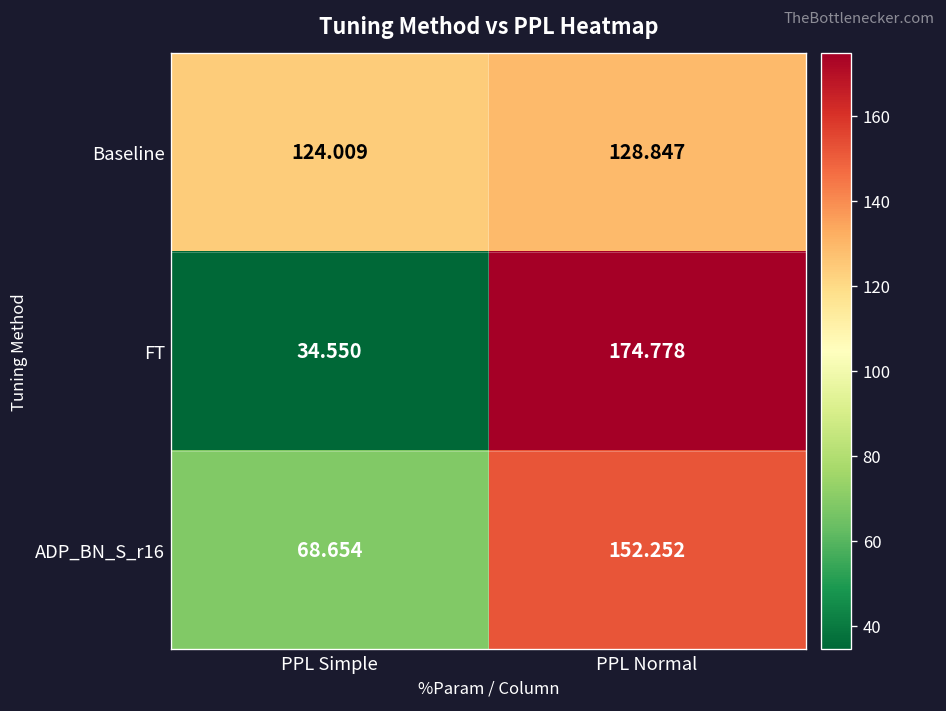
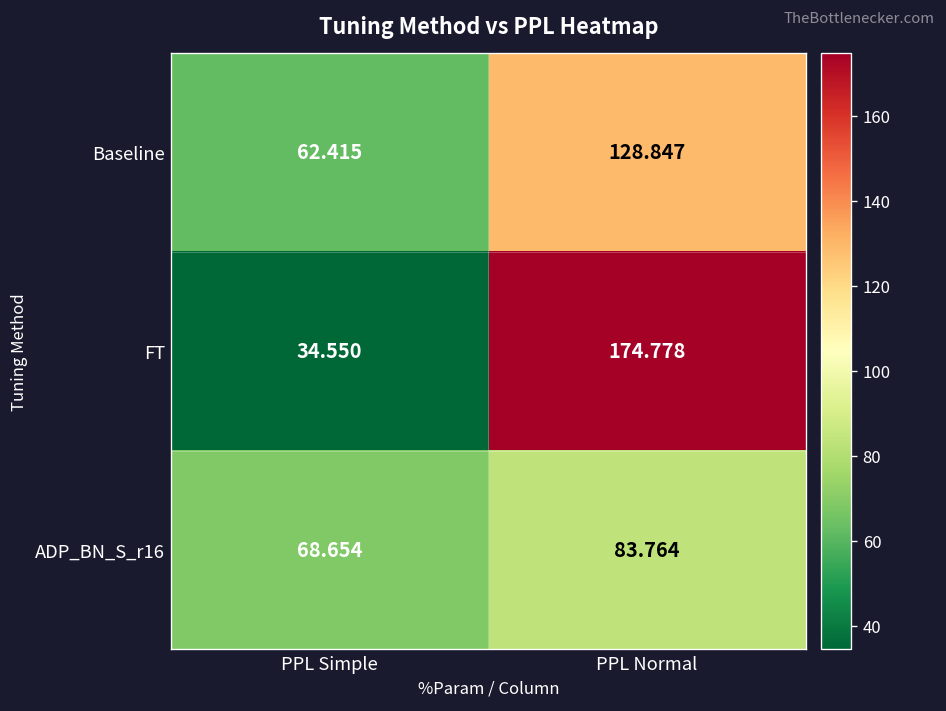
  {
    "Baseline": {
-     "PPL Simple": 124.009,
+     "PPL Simple": 62.415,
      "PPL Normal": 128.847
    },
    "FT": {
      "PPL Simple": 34.550,
      "PPL Normal": 174.778
    },
    "ADP_BN_S_r16": {
      "PPL Simple": 68.654,
-     "PPL Normal": 152.252
+     "PPL Normal": 83.764
    }
  }
